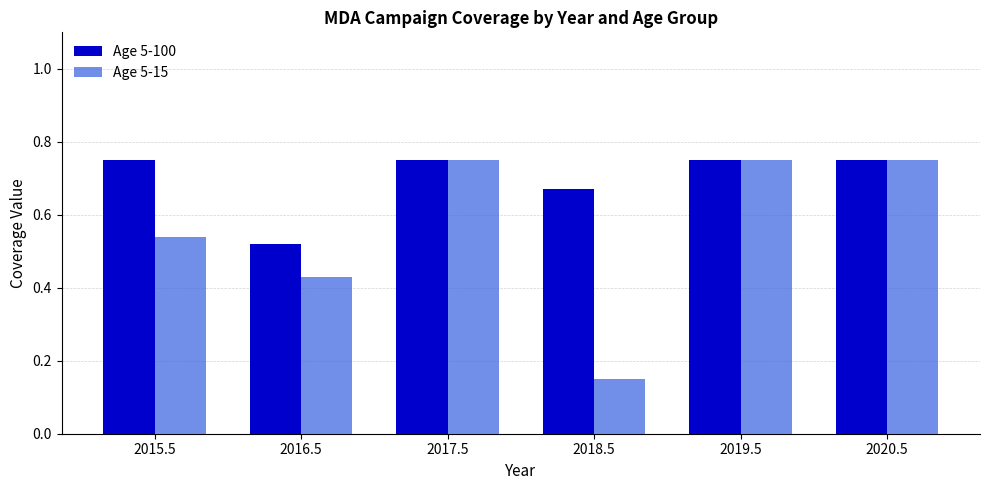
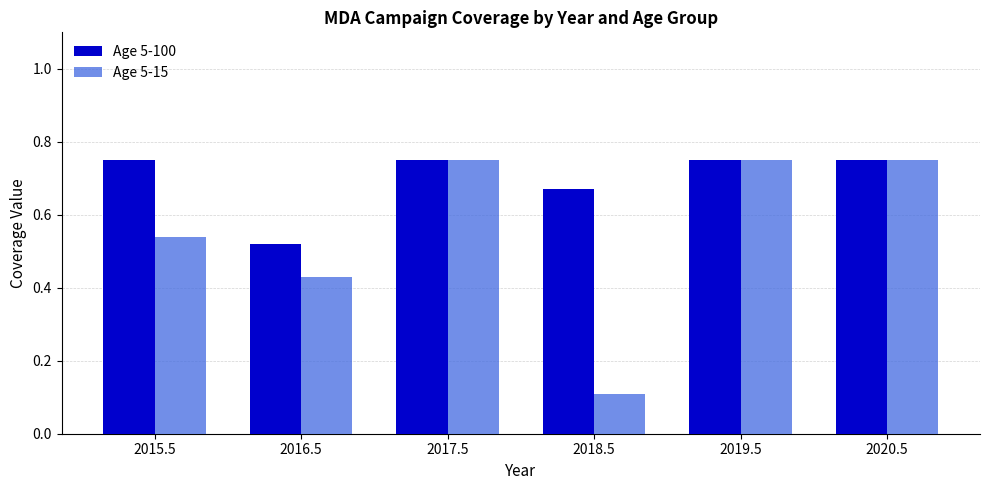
  {
    "Age 5-100": {
      "2015.5": 0.75,
      "2016.5": 0.52,
      "2017.5": 0.75,
      "2018.5": 0.67,
      "2019.5": 0.75,
      "2020.5": 0.75
    },
    "Age 5-15": {
      "2015.5": 0.54,
      "2016.5": 0.43,
      "2017.5": 0.75,
-     "2018.5": 0.15,
+     "2018.5": 0.11,
      "2019.5": 0.75,
      "2020.5": 0.75
    }
  }
